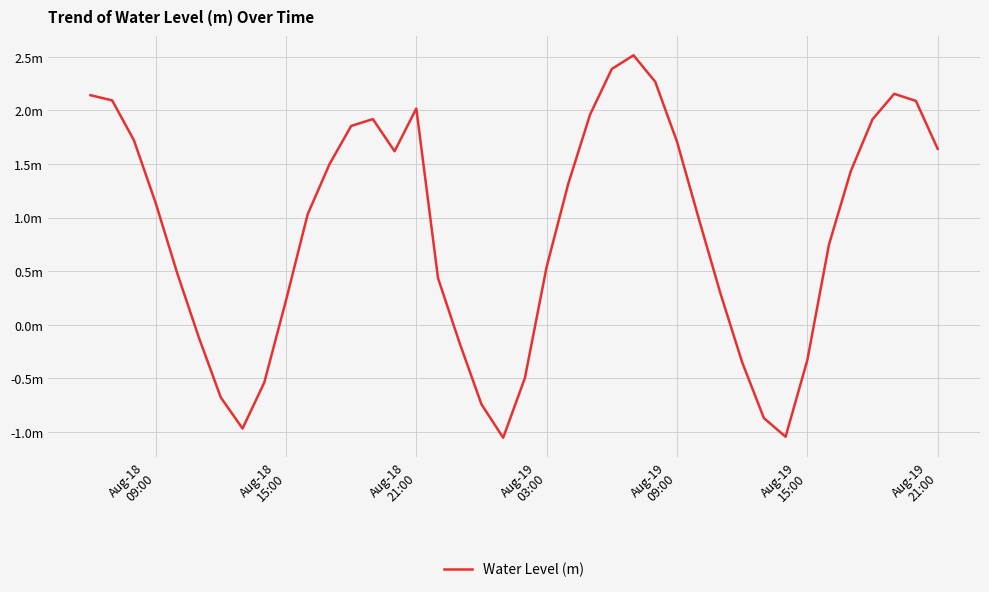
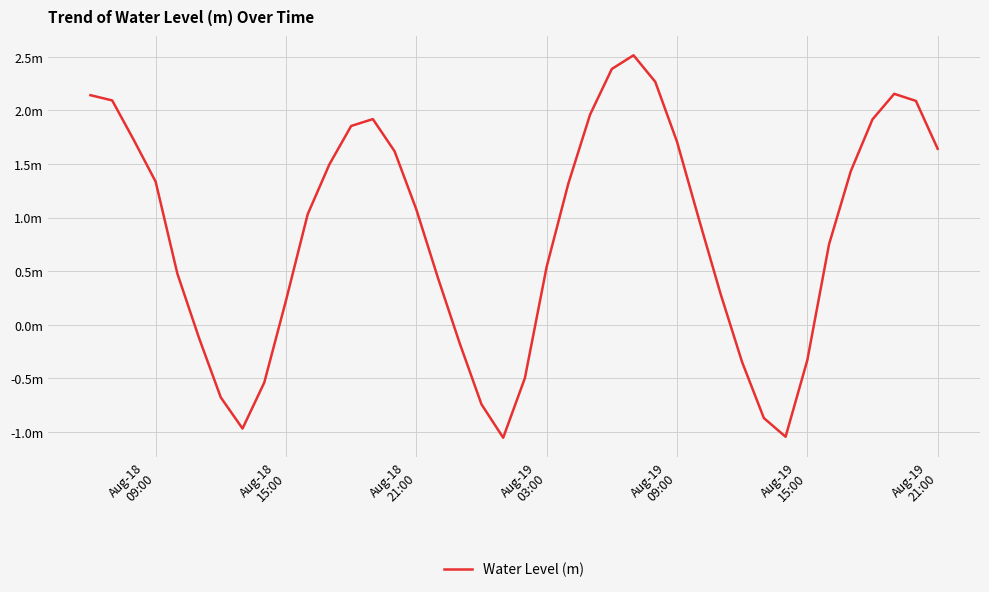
  {
-   "Aug-18 09:00": "1.14m",
+   "Aug-18 09:00": "1.34m",
    "Aug-18 15:00": "0.23m",
-   "Aug-18 21:00": "2.02m",
+   "Aug-18 21:00": "1.08m",
    "Aug-19 03:00": "0.54m",
    "Aug-19 09:00": "1.71m",
    "Aug-19 15:00": "-0.33m",
    "Aug-19 21:00": "1.64m"
  }
